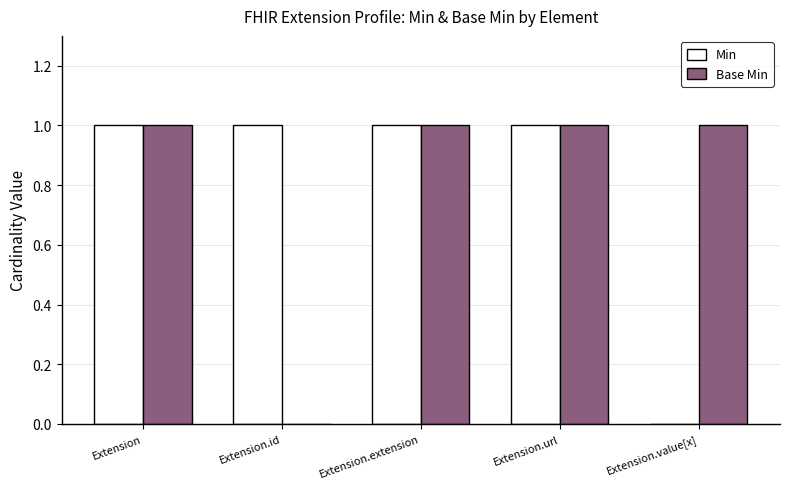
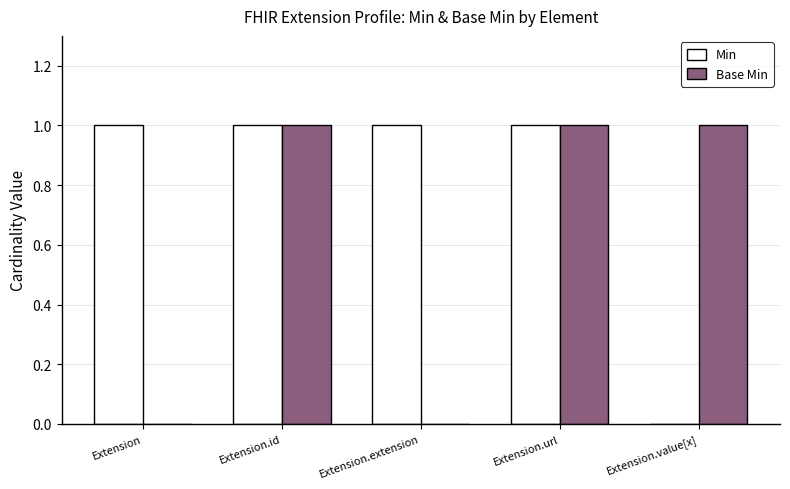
  {
    "Min": {
      "Extension": 1,
      "Extension.id": 1,
      "Extension.extension": 1,
      "Extension.url": 1,
      "Extension.value[x]": 0
    },
    "Base Min": {
-     "Extension": 1,
-     "Extension.id": 0,
-     "Extension.extension": 1,
+     "Extension": 0,
+     "Extension.id": 1,
+     "Extension.extension": 0,
      "Extension.url": 1,
      "Extension.value[x]": 1
    }
  }
